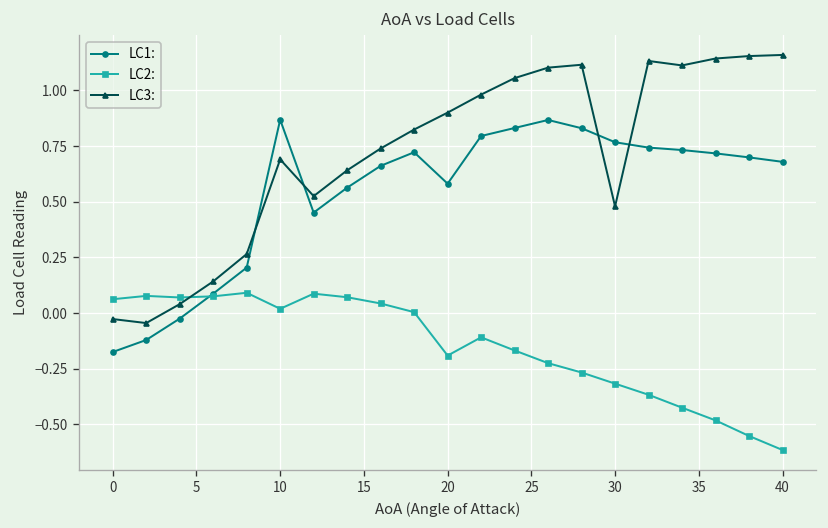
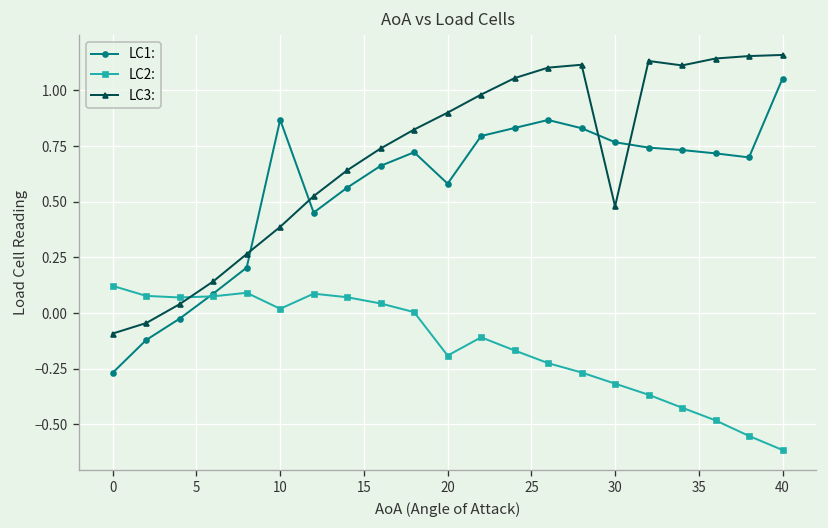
  {
    "LC1:": {
-     "0": -0.18,
+     "0": -0.27,
      "10": 0.87,
      "20": 0.58,
      "30": 0.77,
-     "40": 0.68
+     "40": 1.05
    },
    "LC2:": {
-     "0": 0.06,
+     "0": 0.12,
      "10": 0.02,
      "20": -0.19,
      "30": -0.32,
      "40": -0.62
    },
    "LC3:": {
-     "0": -0.03,
-     "10": 0.69,
+     "0": -0.09,
+     "10": 0.39,
      "20": 0.90,
      "30": 0.48,
      "40": 1.16
    }
  }
